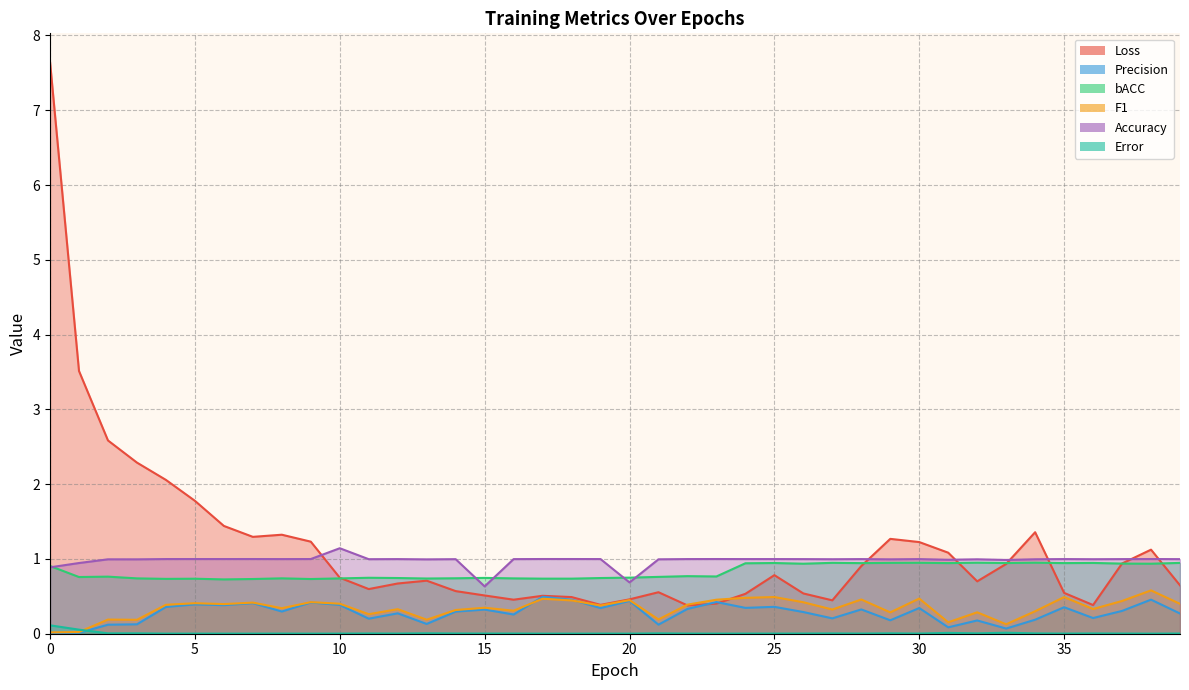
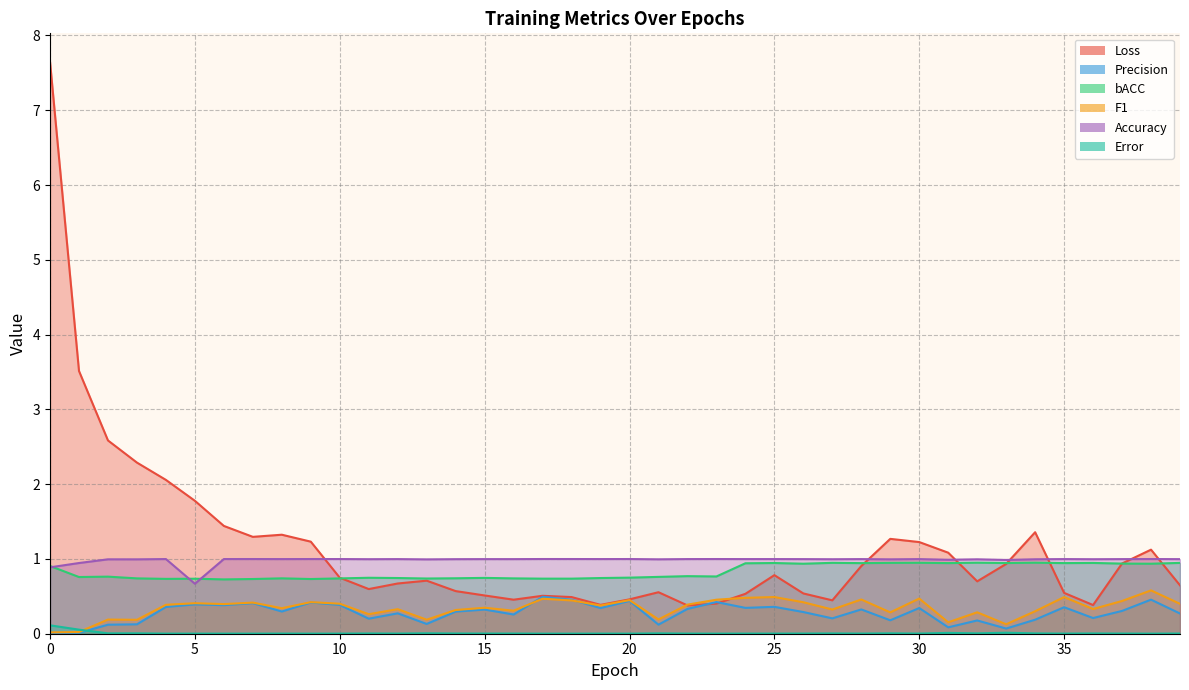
  {
    "Accuracy": {
-     "5": 1.0,
-     "10": 1.1,
-     "15": 0.6,
-     "20": 0.7,
+     "5": 0.7,
+     "10": 1.0,
+     "15": 1.0,
+     "20": 1.0,
      "25": 1.0,
      "30": 1.0,
      "35": 1.0
    }
  }
